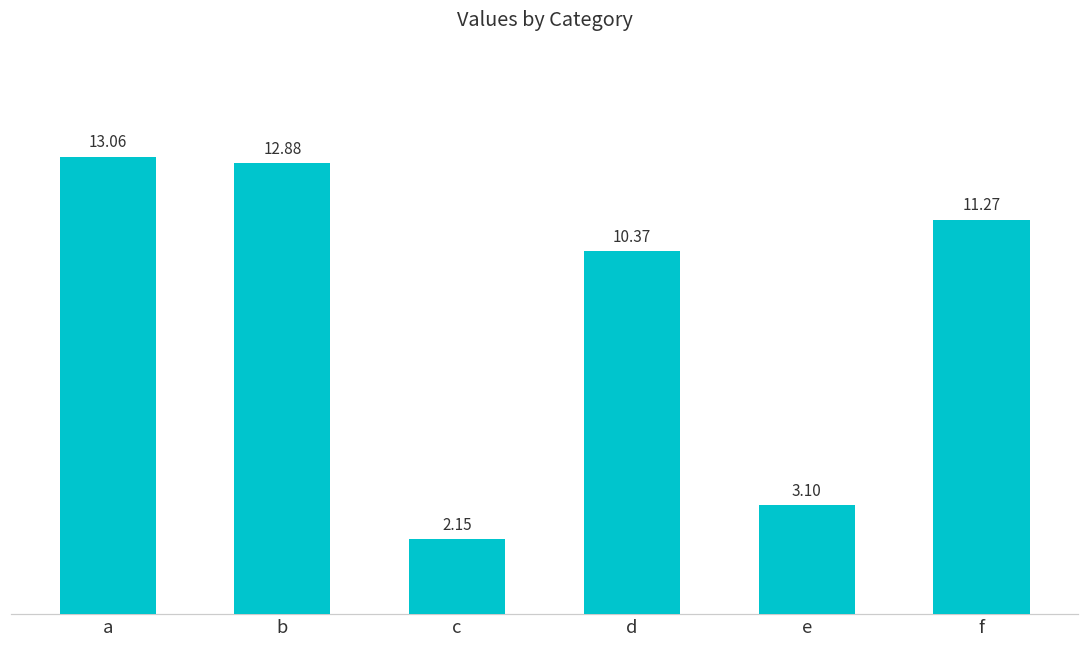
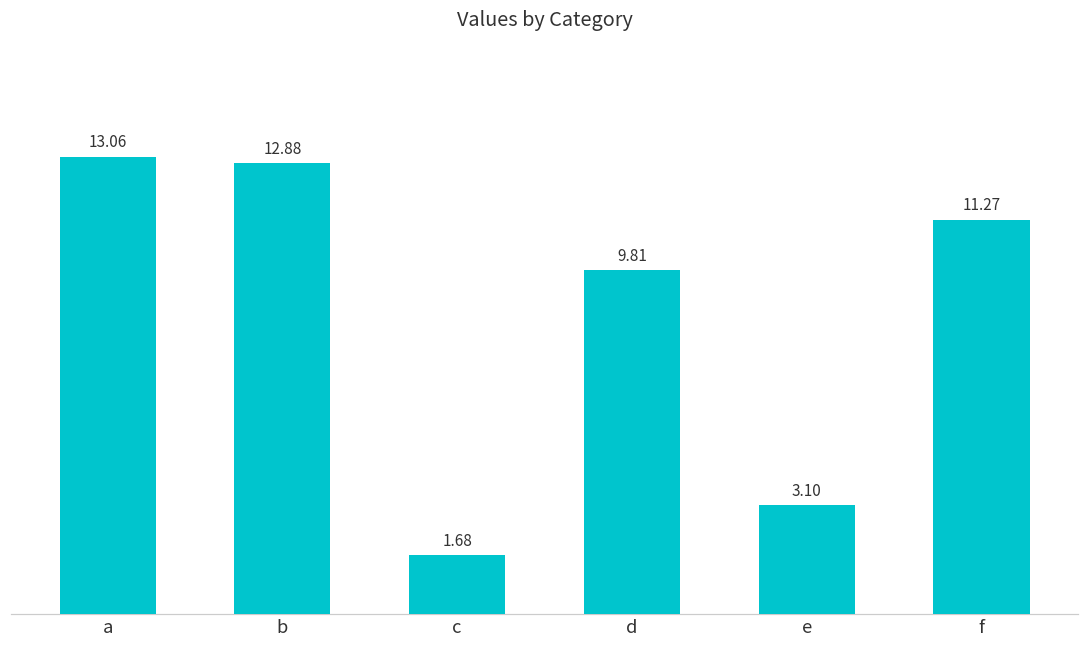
  {
    "a": 13.06,
    "b": 12.88,
-   "c": 2.15,
-   "d": 10.37,
+   "c": 1.68,
+   "d": 9.81,
    "e": 3.10,
    "f": 11.27
  }
